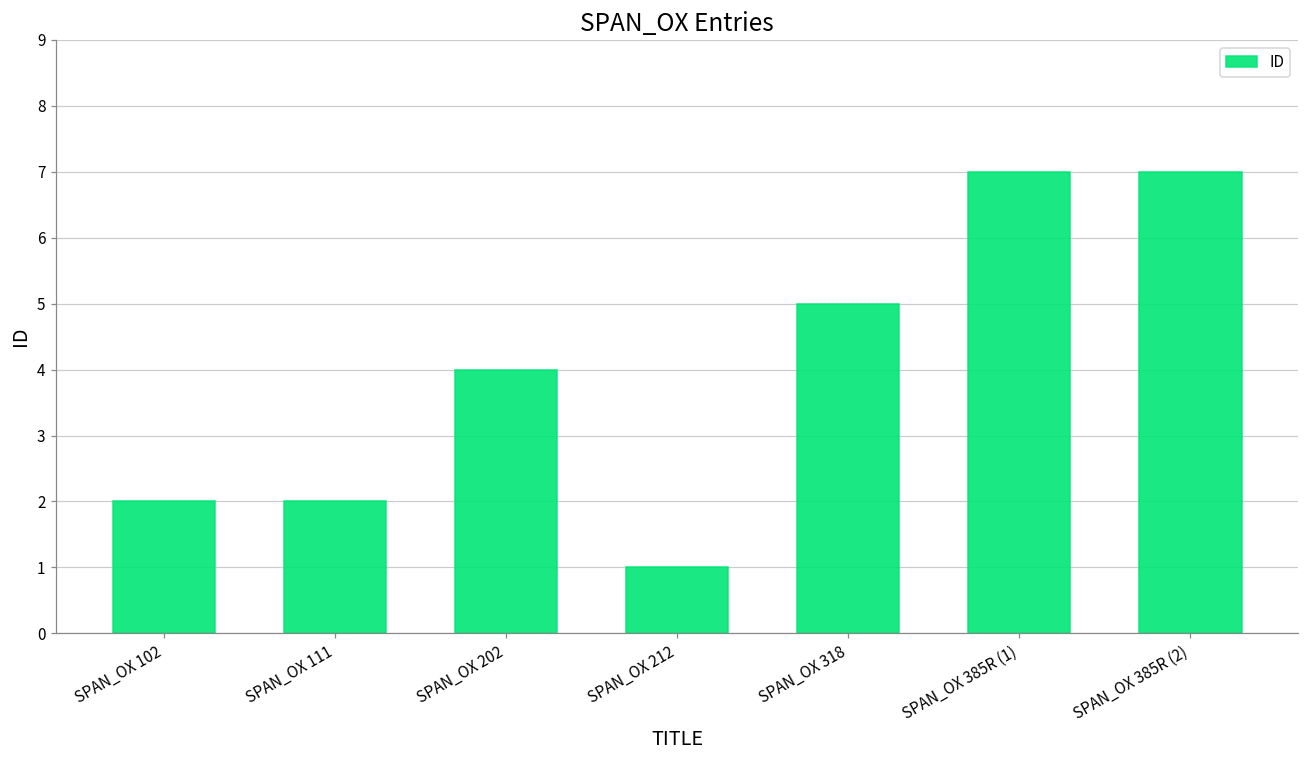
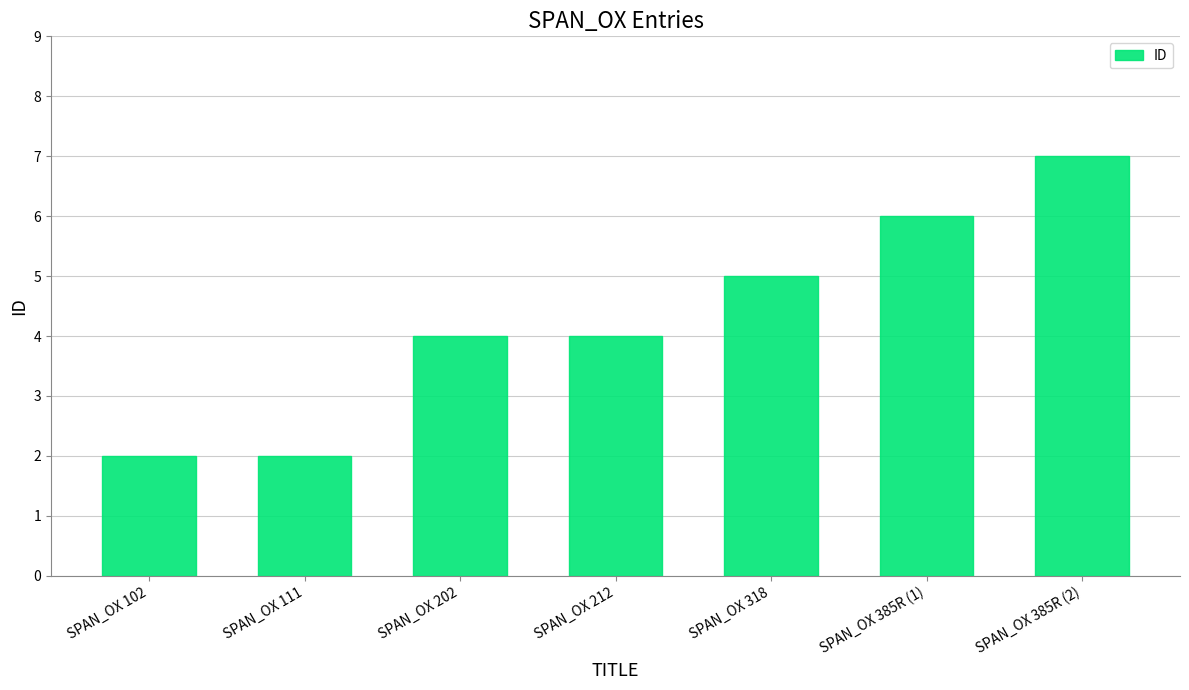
  {
    "SPAN_OX 102": 2,
    "SPAN_OX 111": 2,
    "SPAN_OX 202": 4,
-   "SPAN_OX 212": 1,
+   "SPAN_OX 212": 4,
    "SPAN_OX 318": 5,
-   "SPAN_OX 385R (1)": 7,
+   "SPAN_OX 385R (1)": 6,
    "SPAN_OX 385R (2)": 7
  }
